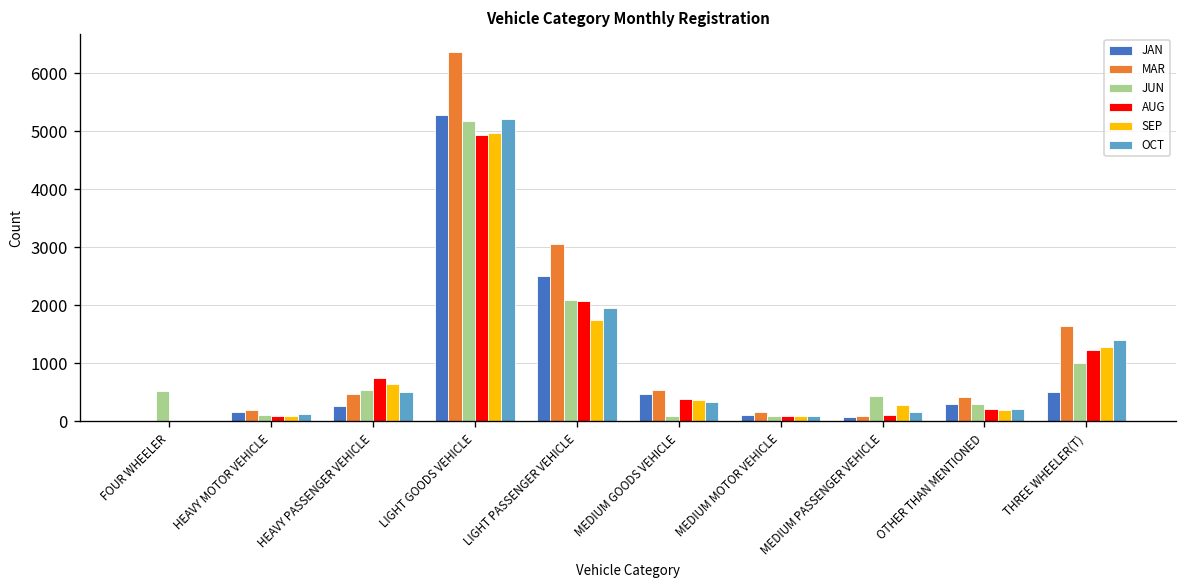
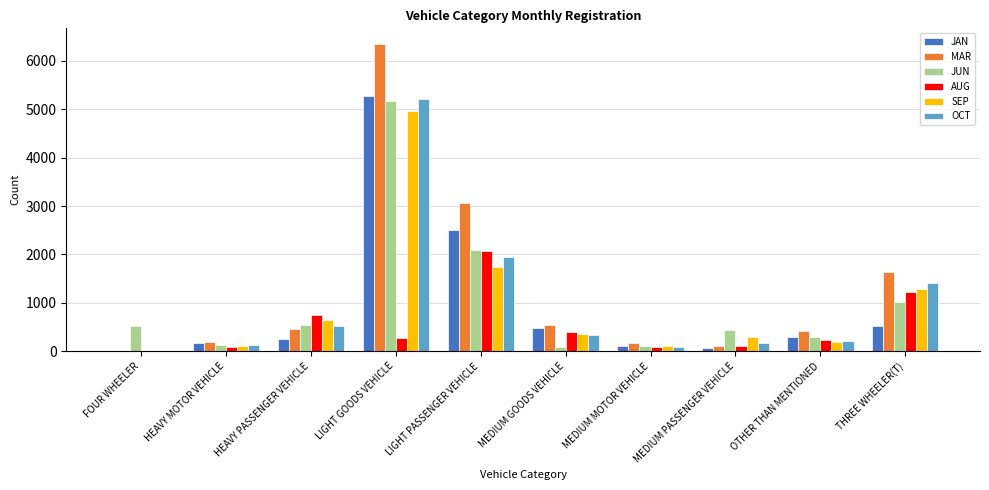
  {
    "MAR": {
      "HEAVY MOTOR VEHICLE": 200,
      "HEAVY PASSENGER VEHICLE": 500,
      "LIGHT GOODS VEHICLE": 6400,
      "LIGHT PASSENGER VEHICLE": 3100,
      "MEDIUM GOODS VEHICLE": 500,
      "MEDIUM MOTOR VEHICLE": 200,
      "MEDIUM PASSENGER VEHICLE": 100,
      "OTHER THAN MENTIONED": 400,
      "THREE WHEELER(T)": 1600
    },
    "JUN": {
      "FOUR WHEELER": 500,
      "HEAVY MOTOR VEHICLE": 100,
      "HEAVY PASSENGER VEHICLE": 500,
      "LIGHT GOODS VEHICLE": 5200,
      "LIGHT PASSENGER VEHICLE": 2100,
      "MEDIUM GOODS VEHICLE": 100,
      "MEDIUM MOTOR VEHICLE": 100,
      "MEDIUM PASSENGER VEHICLE": 400,
      "OTHER THAN MENTIONED": 300,
      "THREE WHEELER(T)": 1000
    },
    "AUG": {
      "HEAVY MOTOR VEHICLE": 100,
      "HEAVY PASSENGER VEHICLE": 700,
-     "LIGHT GOODS VEHICLE": 4900,
+     "LIGHT GOODS VEHICLE": 300,
      "LIGHT PASSENGER VEHICLE": 2100,
      "MEDIUM GOODS VEHICLE": 400,
      "MEDIUM MOTOR VEHICLE": 100,
      "MEDIUM PASSENGER VEHICLE": 100,
      "OTHER THAN MENTIONED": 200,
      "THREE WHEELER(T)": 1200
    },
    "SEP": {
      "HEAVY MOTOR VEHICLE": 100,
      "HEAVY PASSENGER VEHICLE": 600,
      "LIGHT GOODS VEHICLE": 5000,
      "LIGHT PASSENGER VEHICLE": 1700,
      "MEDIUM GOODS VEHICLE": 400,
      "MEDIUM MOTOR VEHICLE": 100,
      "MEDIUM PASSENGER VEHICLE": 300,
      "OTHER THAN MENTIONED": 200,
      "THREE WHEELER(T)": 1300
    }
  }
